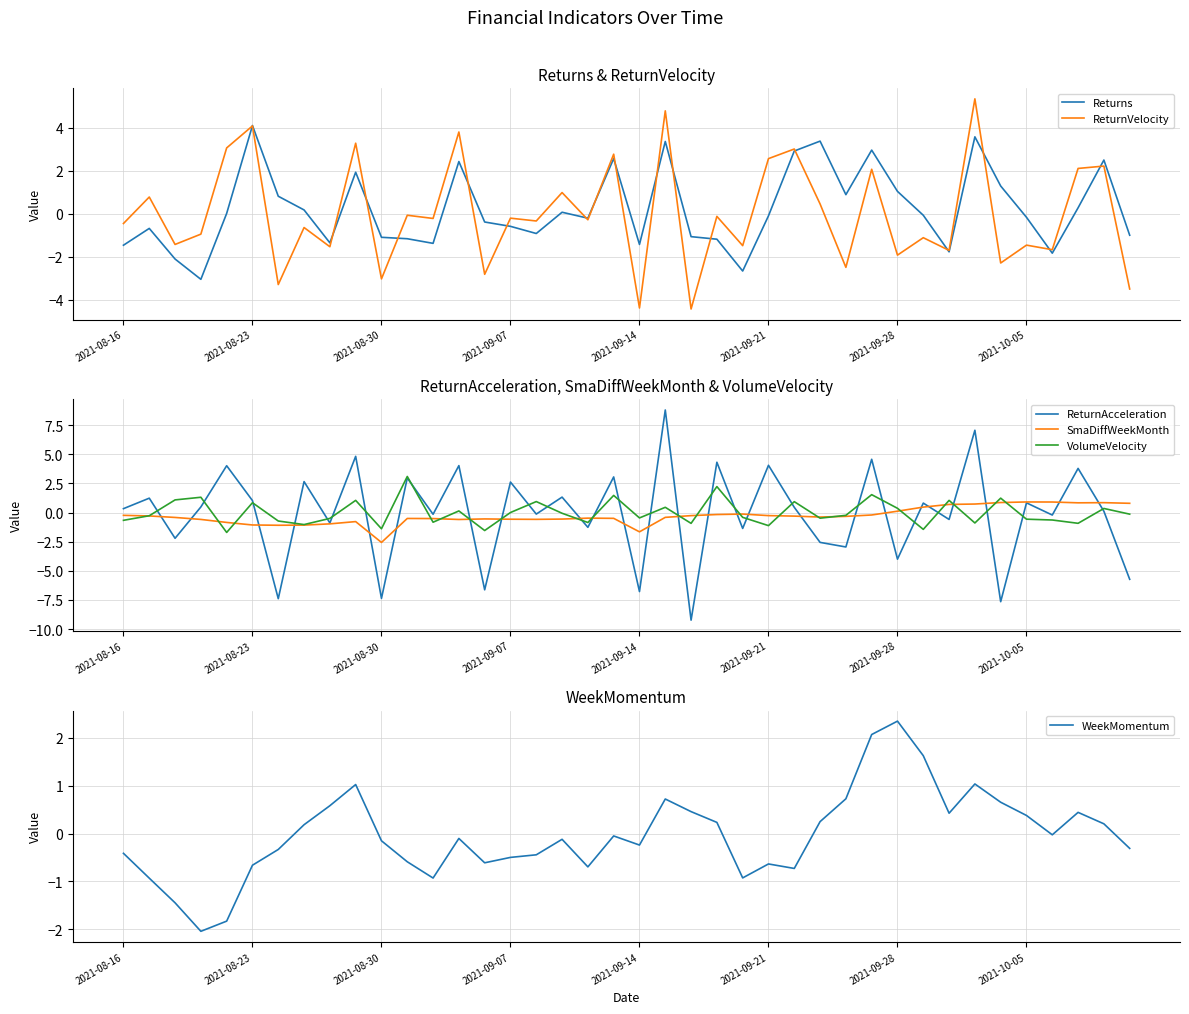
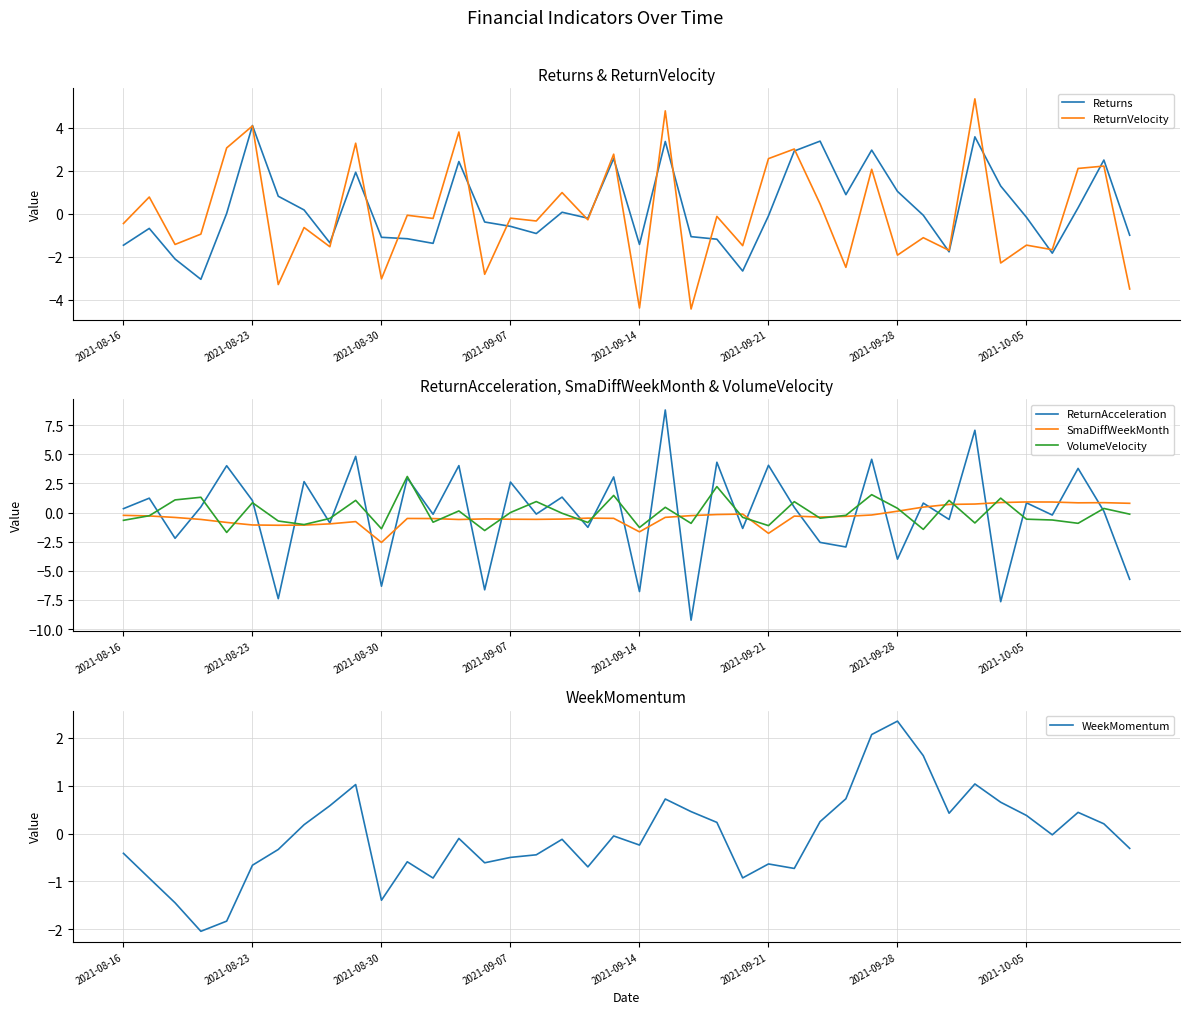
  {
    "Returns & ReturnVelocity": {
      "Returns": {
        "2021-08-16": -1.5,
        "2021-08-30": -1.1,
        "2021-09-07": -0.6,
        "2021-09-14": -1.4,
        "2021-09-21": -0.1,
        "2021-09-28": 1.0,
        "2021-10-05": -0.2
      },
      "ReturnVelocity": {
        "2021-08-16": -0.5,
        "2021-08-30": -3.0,
        "2021-09-07": -0.2,
        "2021-09-14": -4.4,
        "2021-09-21": 2.6,
        "2021-09-28": -1.9,
        "2021-10-05": -1.5
      }
    },
    "ReturnAcceleration, SmaDiffWeekMonth & VolumeVelocity": {
      "ReturnAcceleration": {
        "2021-08-16": 0.3,
-       "2021-08-30": -7.4,
+       "2021-08-30": -6.3,
        "2021-09-07": 2.6,
        "2021-09-14": -6.8,
        "2021-09-21": 4.1,
        "2021-09-28": -4.0
      },
      "SmaDiffWeekMonth": {
        "2021-08-16": -0.2,
        "2021-08-23": -1.1,
        "2021-08-30": -2.6,
        "2021-09-07": -0.6,
        "2021-09-14": -1.7,
-       "2021-09-21": -0.3,
+       "2021-09-21": -1.8,
        "2021-09-28": 0.1
      },
      "VolumeVelocity": {
        "2021-08-16": -0.7,
        "2021-08-30": -1.4,
        "2021-09-07": 0.0,
-       "2021-09-14": -0.5,
+       "2021-09-14": -1.3,
        "2021-09-21": -1.1,
        "2021-09-28": 0.4,
        "2021-10-05": -0.6
      }
    },
    "WeekMomentum": {
      "2021-08-16": -0.4,
      "2021-08-23": -0.7,
-     "2021-08-30": -0.2,
+     "2021-08-30": -1.4,
      "2021-09-07": -0.5,
      "2021-09-14": -0.2,
      "2021-09-21": -0.6,
      "2021-09-28": 2.3,
      "2021-10-05": 0.4
    }
  }
